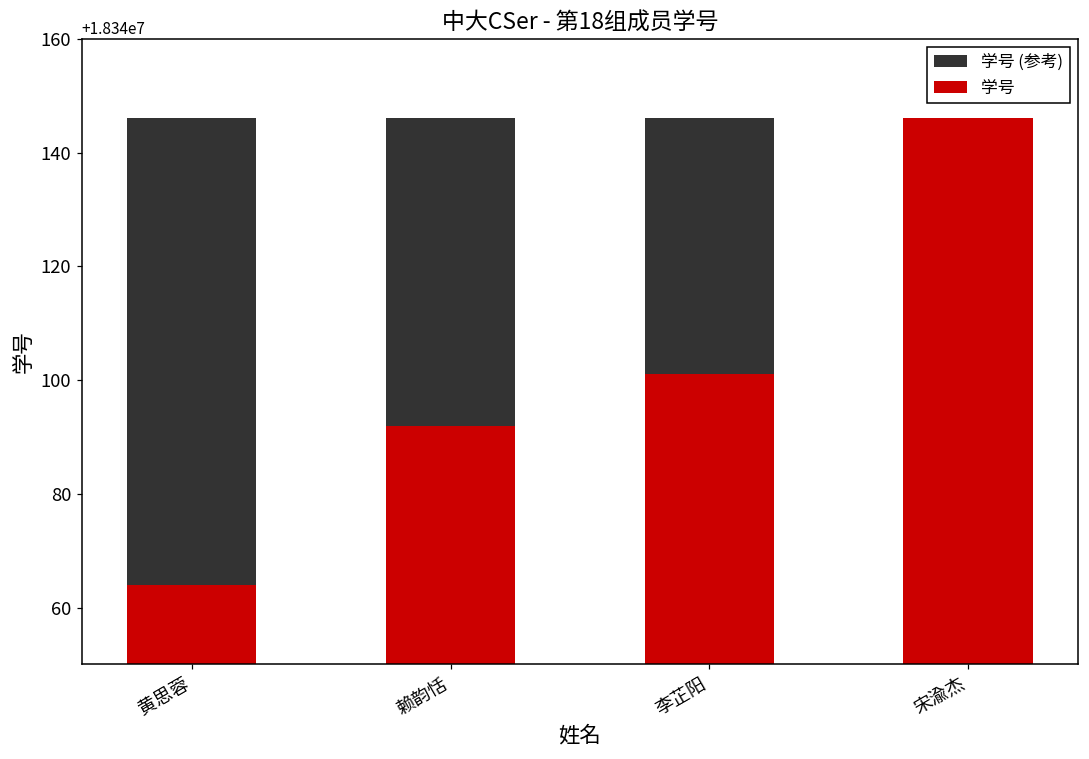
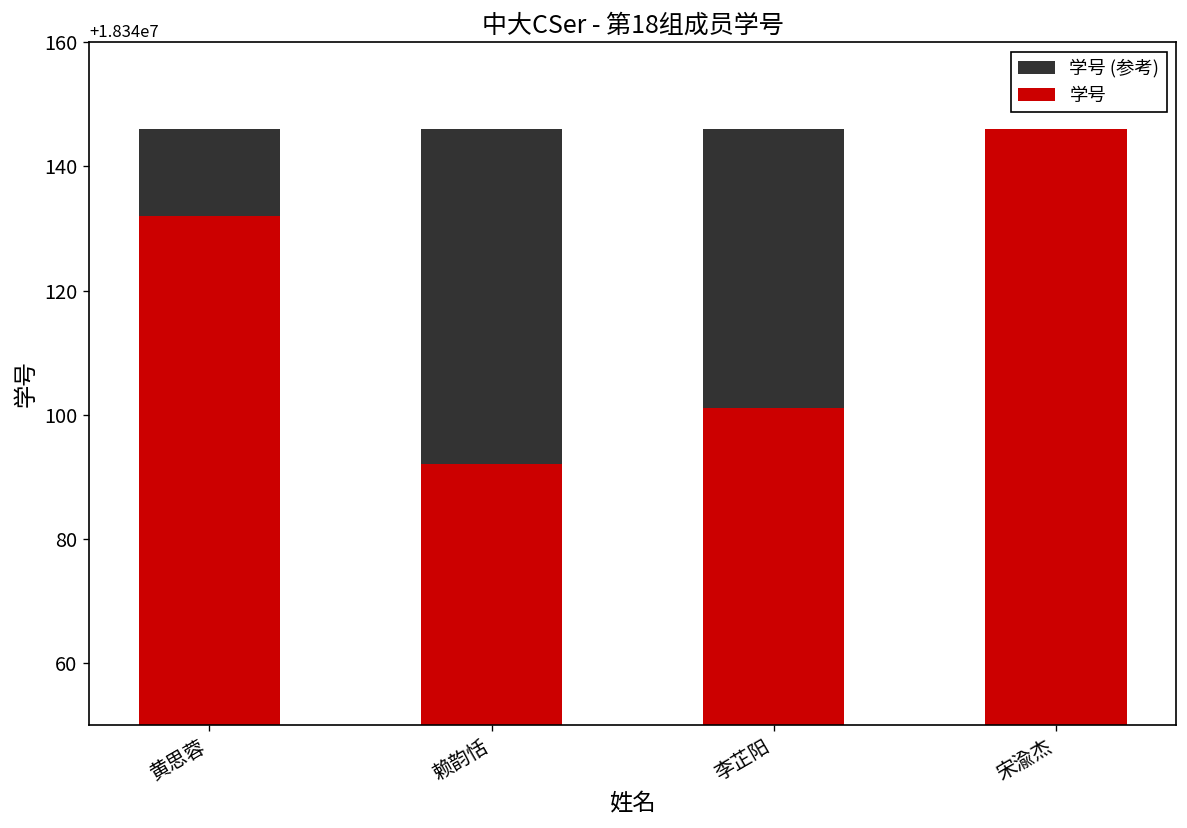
  {
    "学号 (参考)": {
      "黄思蓉": 18340146,
      "赖韵恬": 18340146,
      "李芷阳": 18340146,
      "宋渝杰": 18340146
    },
    "学号": {
-     "黄思蓉": 18340064,
+     "黄思蓉": 18340132,
      "宋渝杰": 18340146
    }
  }
